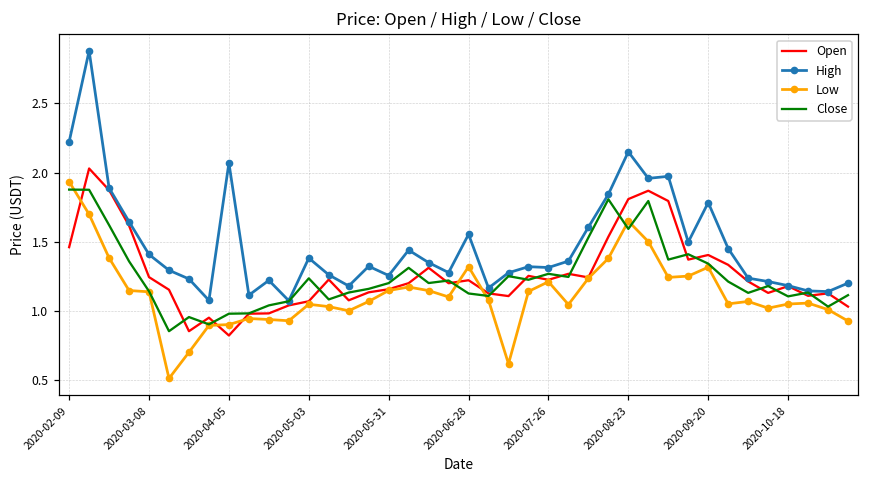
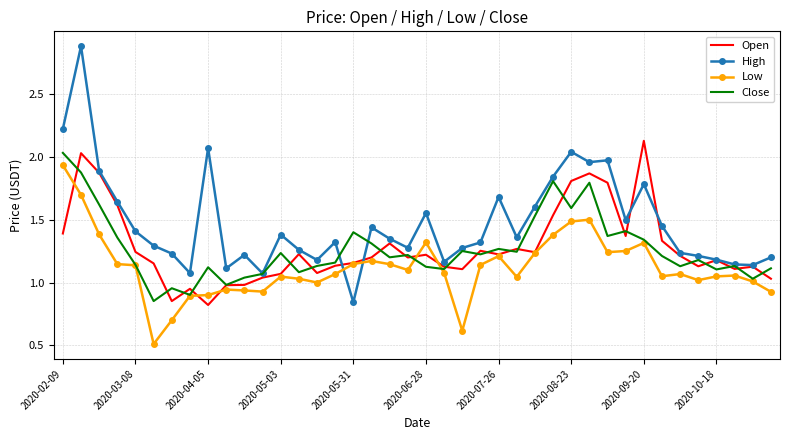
  {
    "Open": {
-     "2020-02-09": 1.46,
+     "2020-02-09": 1.39,
      "2020-03-08": 1.24,
      "2020-04-05": 0.82,
      "2020-05-03": 1.07,
      "2020-06-28": 1.22,
      "2020-08-23": 1.81,
-     "2020-09-20": 1.40
+     "2020-09-20": 2.13
    },
    "High": {
      "2020-02-09": 2.22,
      "2020-03-08": 1.41,
      "2020-04-05": 2.07,
      "2020-05-03": 1.38,
-     "2020-05-31": 1.26,
+     "2020-05-31": 0.84,
      "2020-06-28": 1.55,
-     "2020-07-26": 1.31,
-     "2020-08-23": 2.15,
+     "2020-07-26": 1.68,
+     "2020-08-23": 2.04,
      "2020-09-20": 1.78
    },
    "Low": {
      "2020-02-09": 1.93,
      "2020-04-05": 0.90,
      "2020-05-03": 1.05,
      "2020-06-28": 1.32,
-     "2020-08-23": 1.65,
+     "2020-08-23": 1.49,
      "2020-09-20": 1.32,
      "2020-10-18": 1.05
    },
    "Close": {
-     "2020-02-09": 1.88,
-     "2020-04-05": 0.98,
+     "2020-02-09": 2.03,
+     "2020-04-05": 1.12,
      "2020-05-03": 1.23,
-     "2020-05-31": 1.2,
+     "2020-05-31": 1.4,
      "2020-06-28": 1.13,
      "2020-07-26": 1.27,
      "2020-08-23": 1.59,
      "2020-09-20": 1.34,
      "2020-10-18": 1.10
    }
  }
